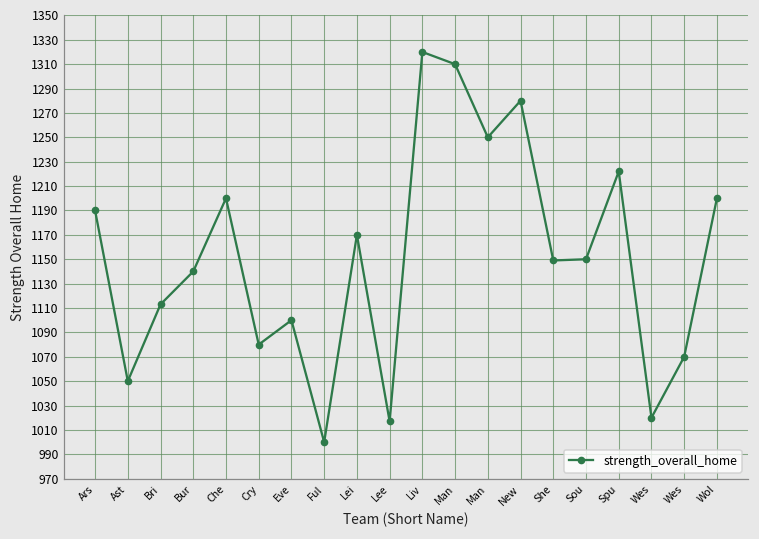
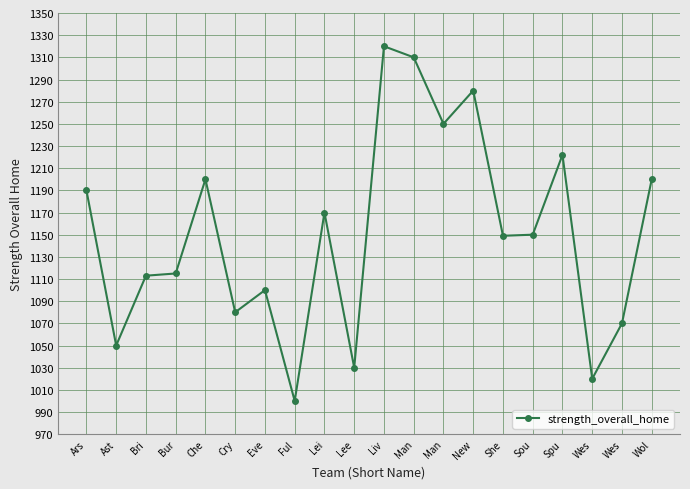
  {
    "Ars": 1190,
    "Ast": 1050,
    "Bri": 1113,
-   "Bur": 1140,
+   "Bur": 1115,
    "Che": 1200,
    "Cry": 1080,
    "Eve": 1100,
    "Ful": 1000,
    "Lei": 1170,
-   "Lee": 1017,
+   "Lee": 1030,
    "Liv": 1320,
    "New": 1280,
    "She": 1149,
    "Sou": 1150,
    "Spu": 1222,
    "Wol": 1200
  }
